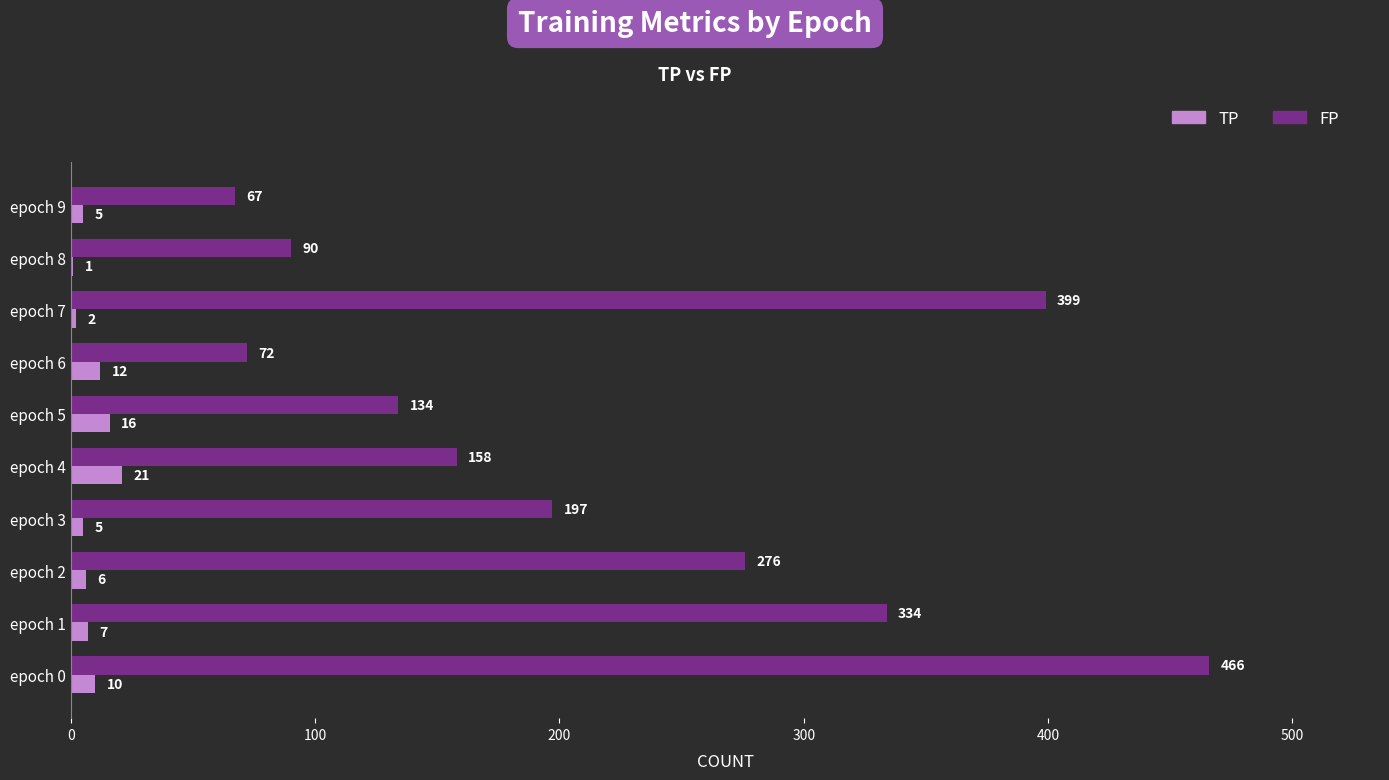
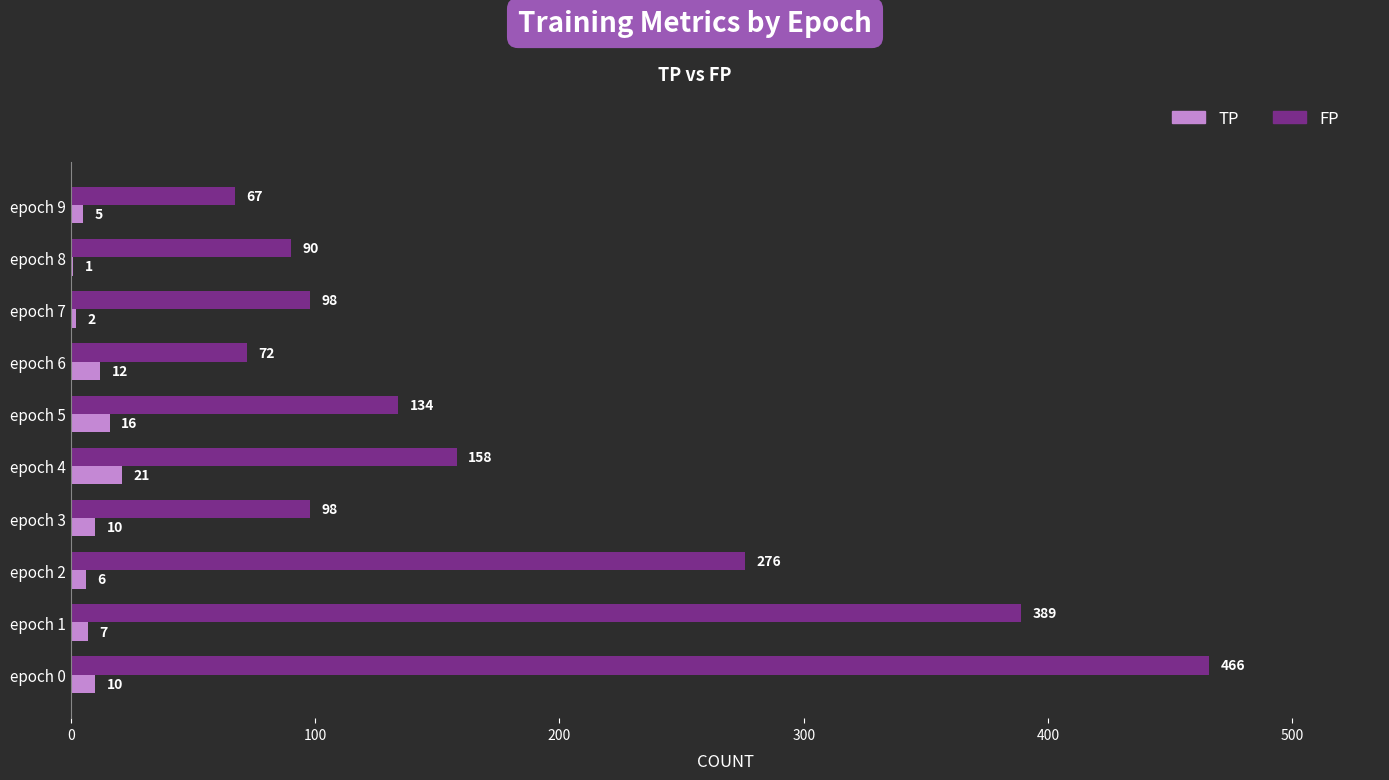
  {
    "FP": {
      "epoch 9": 67,
      "epoch 8": 90,
-     "epoch 7": 399,
+     "epoch 7": 98,
      "epoch 6": 72,
      "epoch 5": 134,
      "epoch 4": 158,
-     "epoch 3": 197,
+     "epoch 3": 98,
      "epoch 2": 276,
-     "epoch 1": 334,
+     "epoch 1": 389,
      "epoch 0": 466
    },
    "TP": {
      "epoch 9": 5,
      "epoch 8": 1,
      "epoch 7": 2,
      "epoch 6": 12,
      "epoch 5": 16,
      "epoch 4": 21,
-     "epoch 3": 5,
+     "epoch 3": 10,
      "epoch 2": 6,
      "epoch 1": 7,
      "epoch 0": 10
    }
  }
